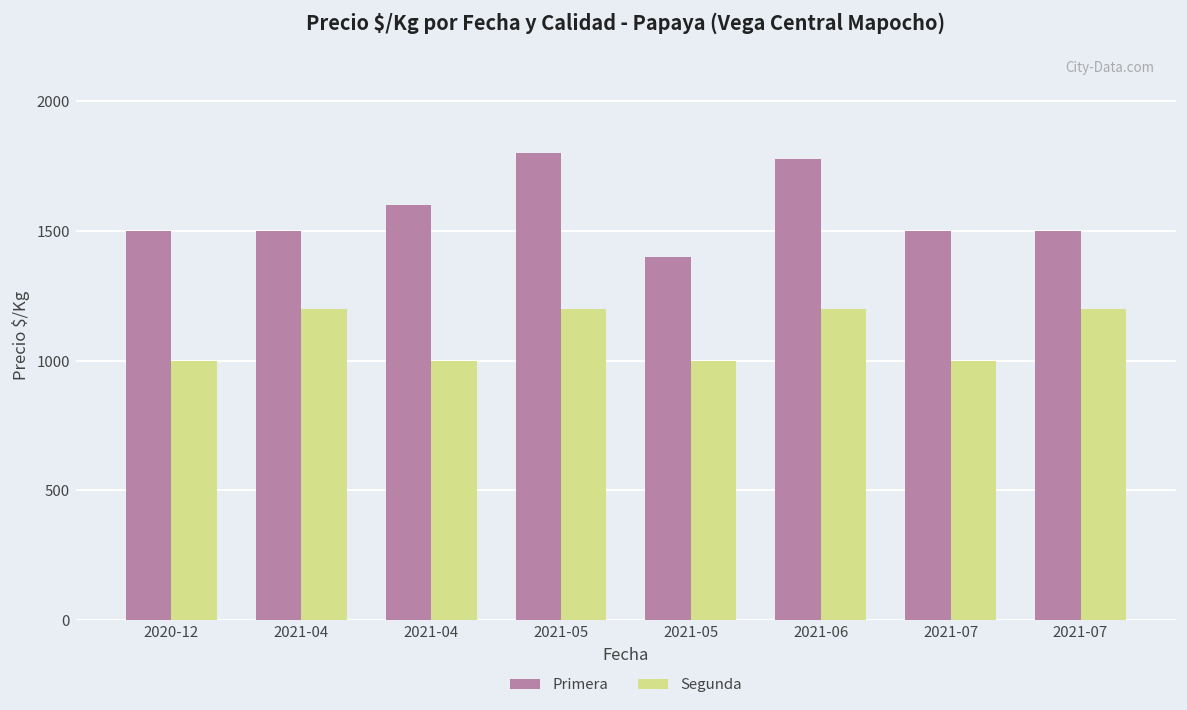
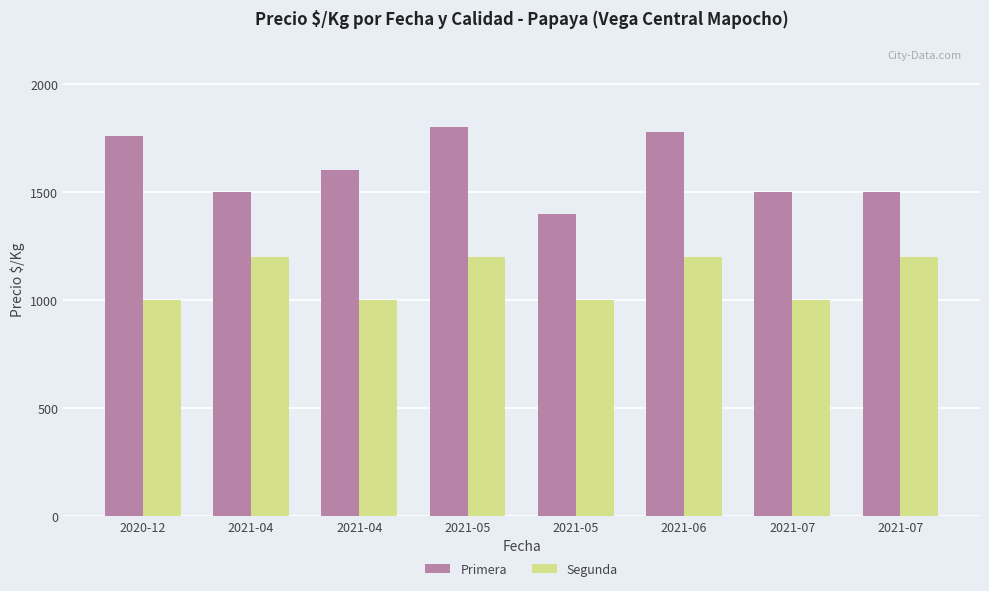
  {
    "Primera": {
-     "2020-12": 1500,
+     "2020-12": 1760,
      "2021-06": 1780
    },
    "Segunda": {
      "2020-12": 1000,
      "2021-06": 1200
    }
  }
